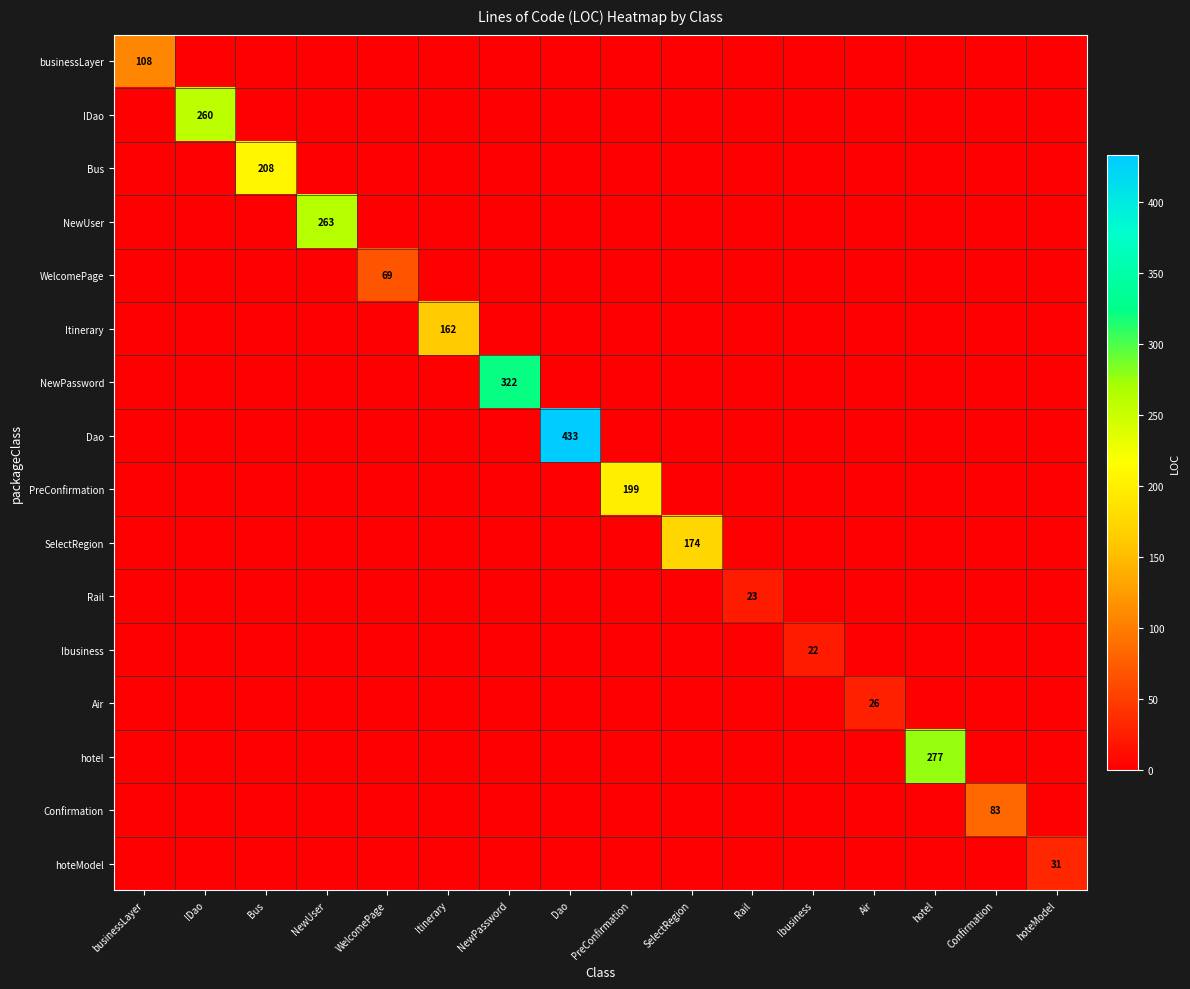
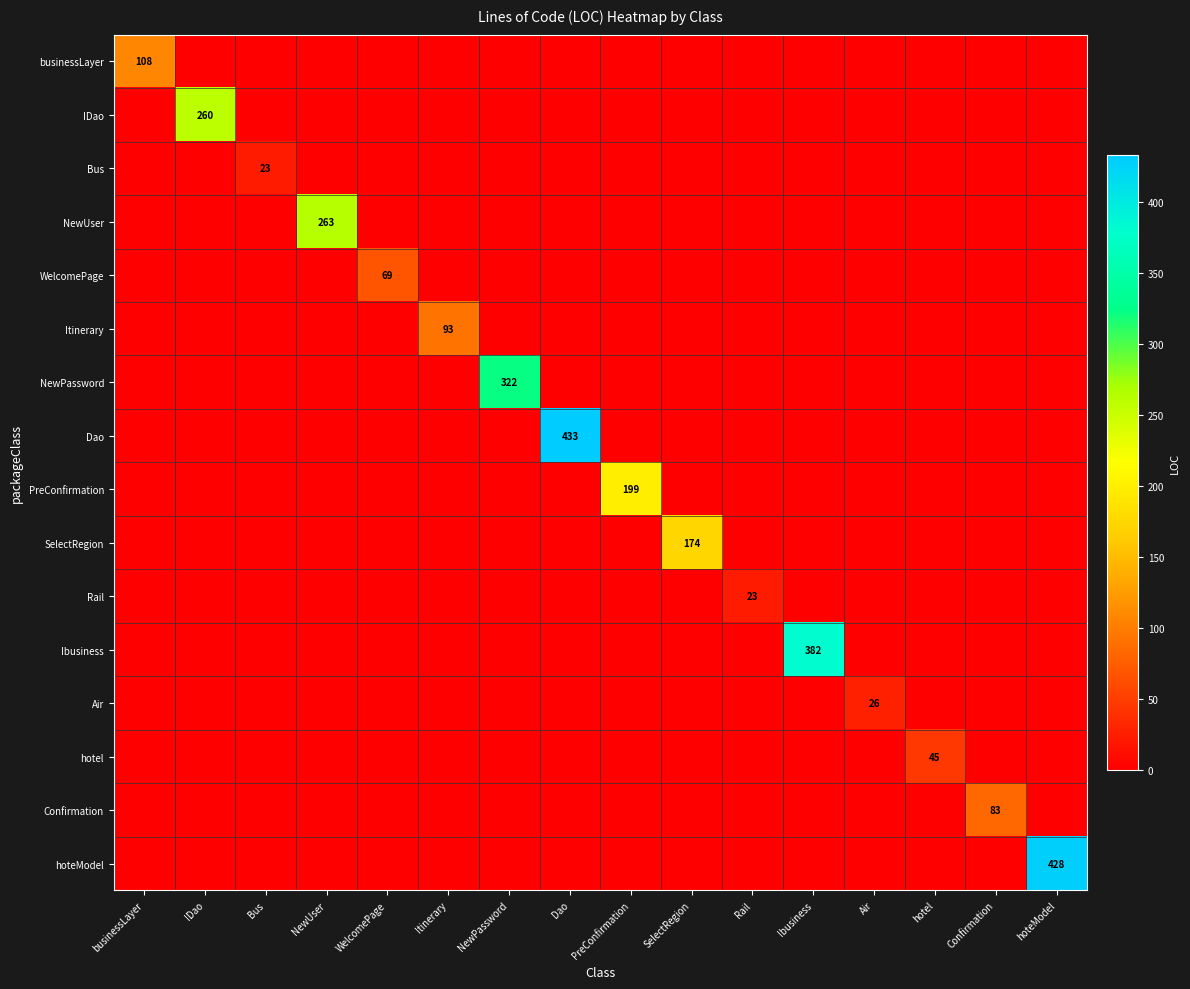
  {
    "businessLayer": {
      "businessLayer": 108
    },
    "IDao": {
      "IDao": 260
    },
    "Bus": {
-     "Bus": 208
+     "Bus": 23
    },
    "NewUser": {
      "NewUser": 263
    },
    "WelcomePage": {
      "WelcomePage": 69
    },
    "Itinerary": {
-     "Itinerary": 162
+     "Itinerary": 93
    },
    "NewPassword": {
      "NewPassword": 322
    },
    "Dao": {
      "Dao": 433
    },
    "PreConfirmation": {
      "PreConfirmation": 199
    },
    "SelectRegion": {
      "SelectRegion": 174
    },
    "Rail": {
      "Rail": 23
    },
    "Ibusiness": {
-     "Ibusiness": 22
+     "Ibusiness": 382
    },
    "Air": {
      "Air": 26
    },
    "hotel": {
-     "hotel": 277
+     "hotel": 45
    },
    "Confirmation": {
      "Confirmation": 83
    },
    "hoteModel": {
-     "hoteModel": 31
+     "hoteModel": 428
    }
  }
